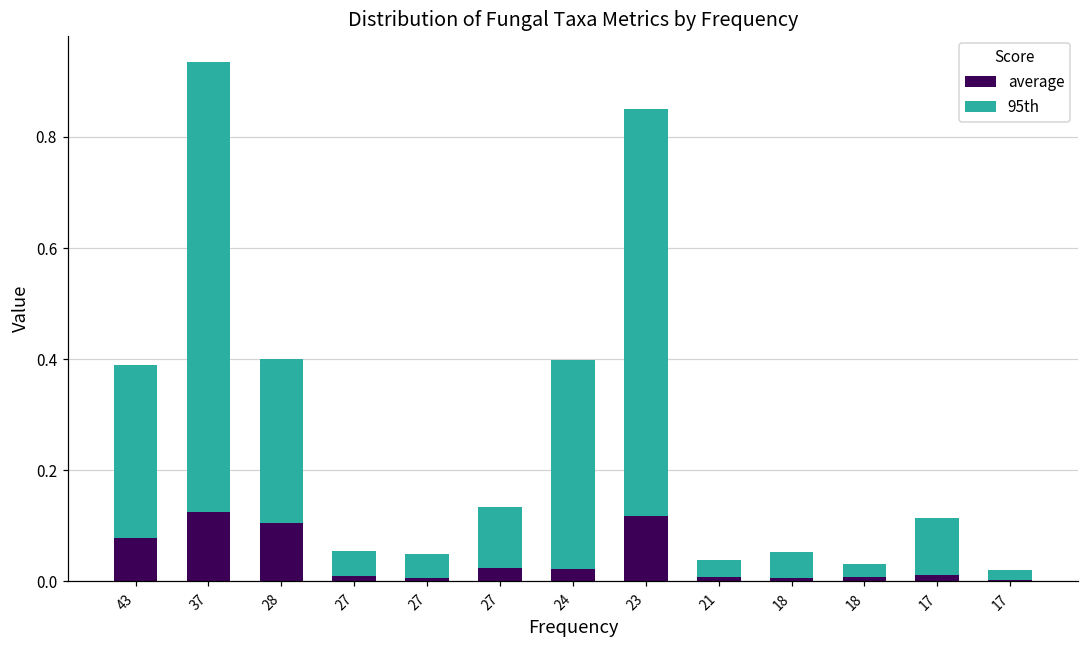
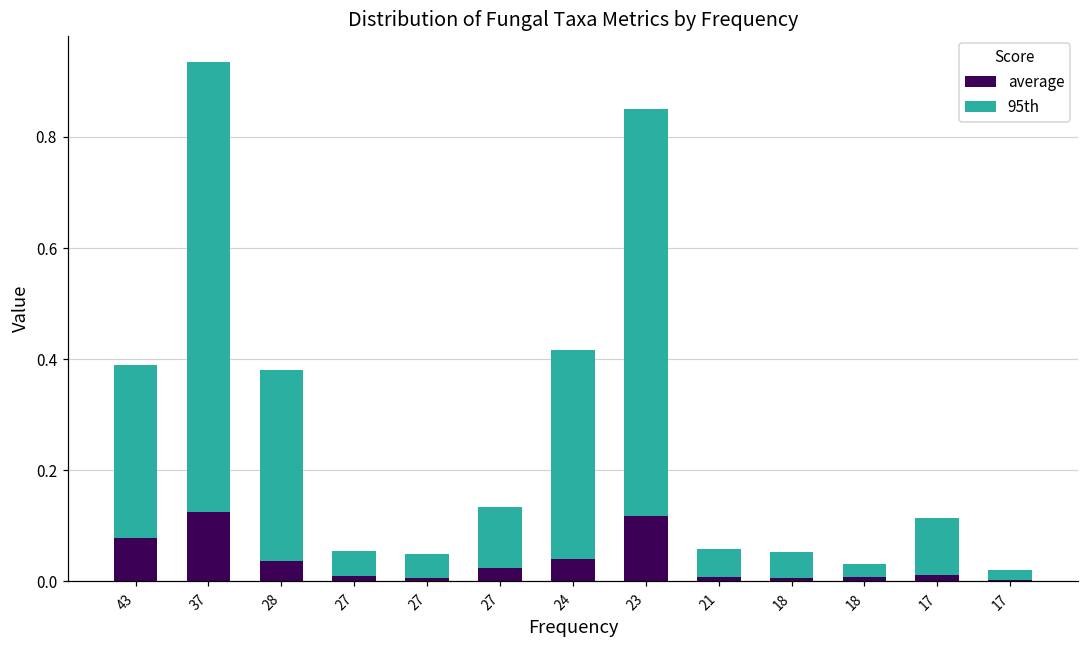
  {
    "average": {
      "43": 0.08,
      "37": 0.12,
-     "28": 0.11,
-     "24": 0.02,
+     "28": 0.04,
+     "24": 0.04,
      "23": 0.12,
      "21": 0.01
    },
    "95th": {
      "43": 0.31,
      "37": 0.81,
-     "28": 0.30,
+     "28": 0.34,
      "24": 0.38,
      "23": 0.73,
-     "21": 0.03
+     "21": 0.05
    }
  }
